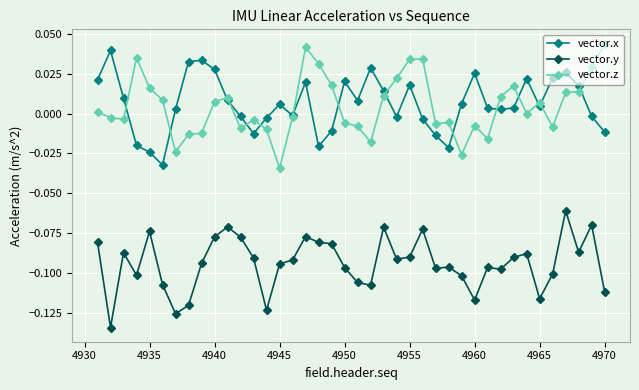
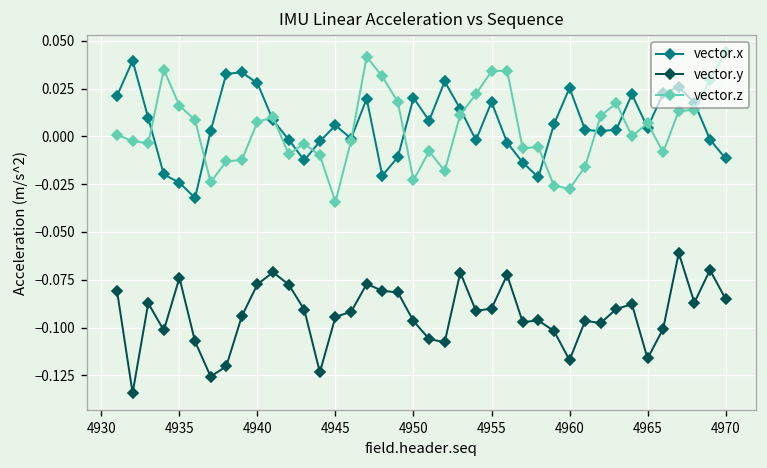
  {
    "vector.x": {
      "4935": -0.024,
      "4940": 0.028,
      "4945": 0.006,
      "4950": 0.020,
      "4955": 0.018,
      "4960": 0.025,
      "4965": 0.005,
      "4970": -0.012
    },
    "vector.y": {
      "4935": -0.074,
      "4940": -0.077,
      "4945": -0.094,
      "4950": -0.097,
      "4955": -0.090,
      "4960": -0.117,
      "4965": -0.116,
-     "4970": -0.112
+     "4970": -0.085
    },
    "vector.z": {
      "4935": 0.016,
      "4940": 0.008,
      "4945": -0.034,
-     "4950": -0.006,
+     "4950": -0.023,
      "4955": 0.034,
-     "4960": -0.008,
+     "4960": -0.027,
      "4965": 0.007
    }
  }
